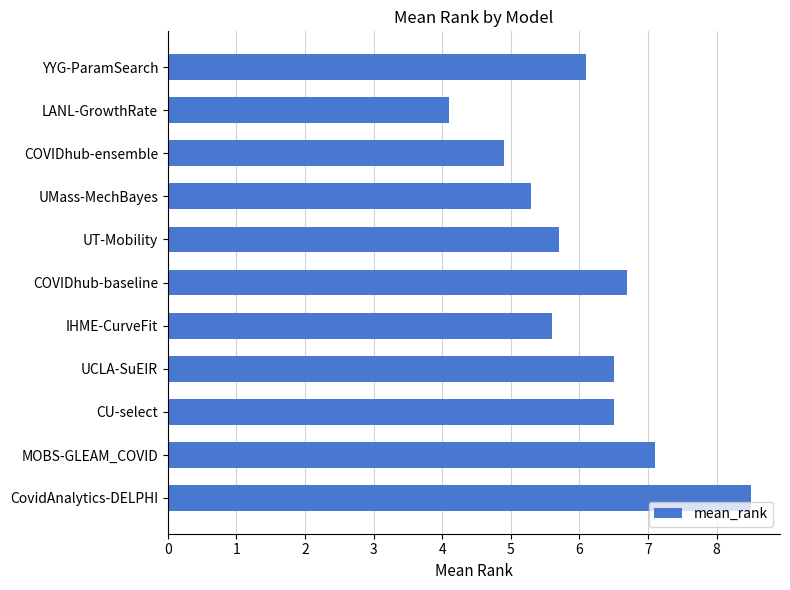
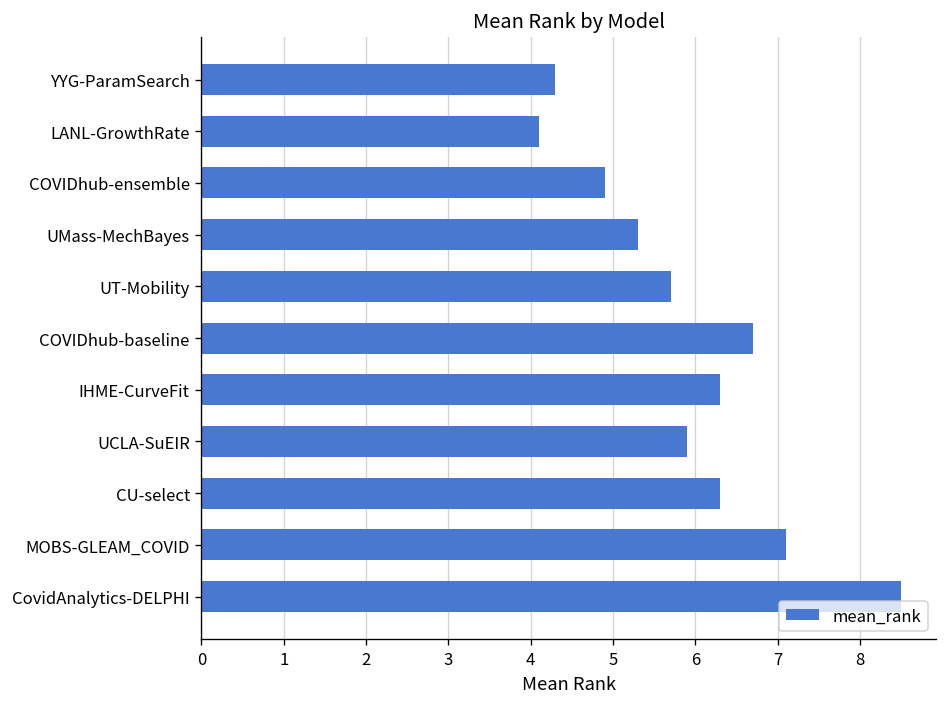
  {
-   "YYG-ParamSearch": 6.1,
+   "YYG-ParamSearch": 4.3,
    "LANL-GrowthRate": 4.1,
    "COVIDhub-ensemble": 4.9,
    "UMass-MechBayes": 5.3,
    "UT-Mobility": 5.7,
    "COVIDhub-baseline": 6.7,
-   "IHME-CurveFit": 5.6,
-   "UCLA-SuEIR": 6.5,
-   "CU-select": 6.5,
+   "IHME-CurveFit": 6.3,
+   "UCLA-SuEIR": 5.9,
+   "CU-select": 6.3,
    "MOBS-GLEAM_COVID": 7.1,
    "CovidAnalytics-DELPHI": 8.5
  }
